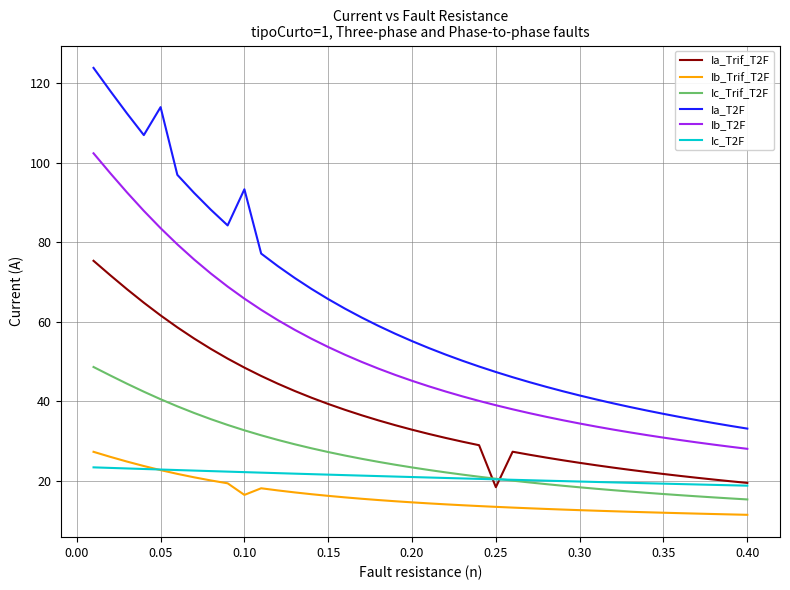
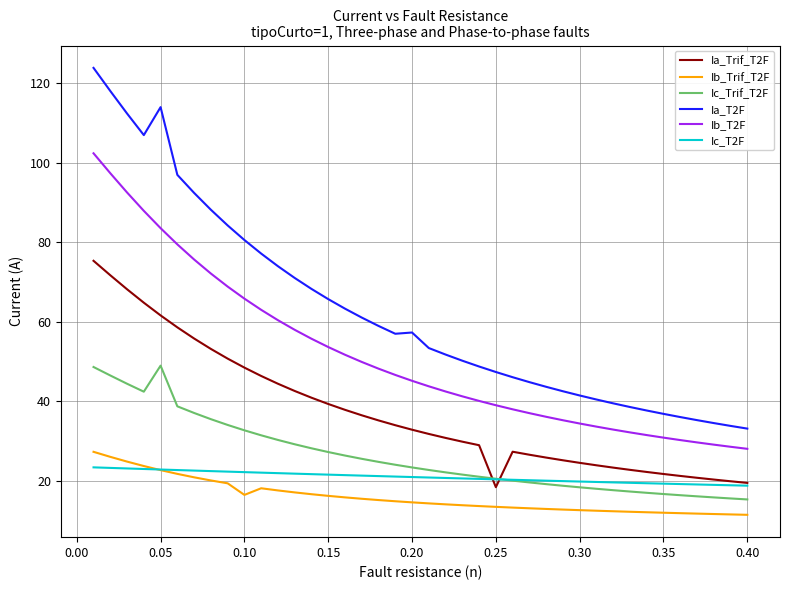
  {
    "Ia_Trif_T2F": {
      "0.05": 62,
      "0.10": 49,
      "0.15": 39,
      "0.20": 33,
      "0.25": 18,
      "0.30": 25,
      "0.35": 22,
      "0.40": 20
    },
    "Ib_Trif_T2F": {
      "0.10": 17,
      "0.15": 16,
      "0.20": 15,
      "0.25": 13,
      "0.30": 13,
      "0.35": 12,
      "0.40": 11
    },
    "Ic_Trif_T2F": {
-     "0.05": 41,
+     "0.05": 49,
      "0.10": 33,
      "0.15": 27,
      "0.20": 23,
      "0.30": 18,
      "0.35": 17,
      "0.40": 15
    },
    "Ia_T2F": {
      "0.05": 114,
-     "0.10": 93,
+     "0.10": 81,
      "0.15": 66,
-     "0.20": 55,
+     "0.20": 57,
      "0.25": 47,
      "0.30": 42,
      "0.35": 37,
      "0.40": 33
    },
    "Ib_T2F": {
      "0.05": 84,
      "0.10": 66,
      "0.15": 54,
      "0.20": 45,
      "0.25": 39,
      "0.30": 34,
      "0.35": 31,
      "0.40": 28
    },
    "Ic_T2F": {
      "0.10": 22,
      "0.15": 22,
      "0.20": 21,
      "0.30": 20,
      "0.35": 19,
      "0.40": 19
    }
  }
